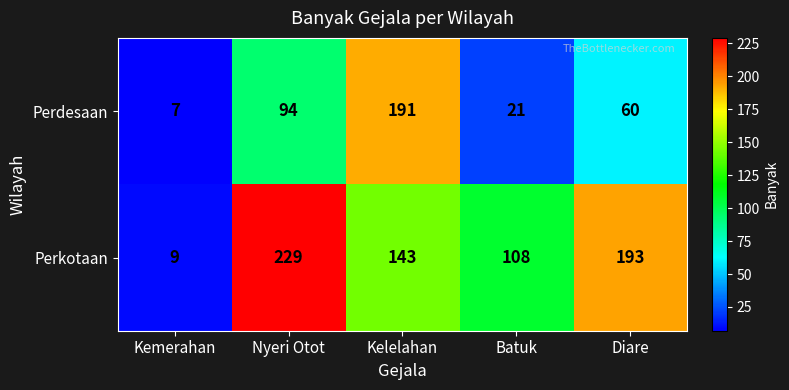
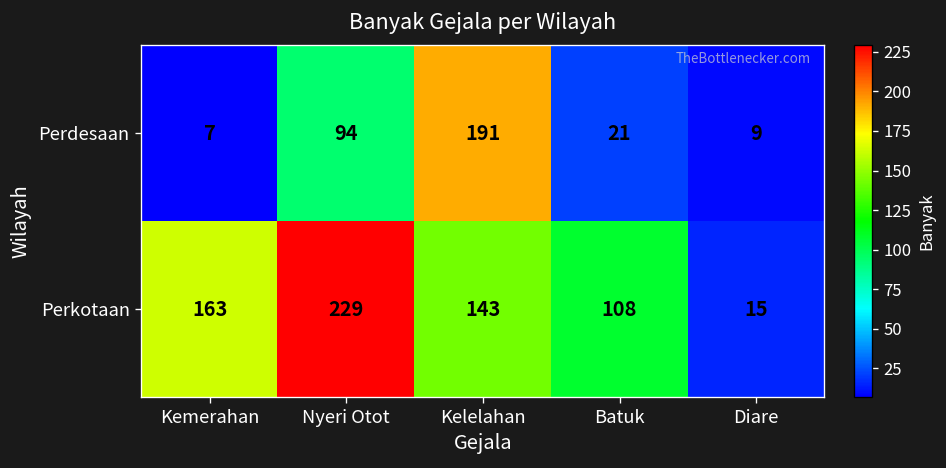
  {
    "Perdesaan": {
      "Kemerahan": 7,
      "Nyeri Otot": 94,
      "Kelelahan": 191,
      "Batuk": 21,
-     "Diare": 60
+     "Diare": 9
    },
    "Perkotaan": {
-     "Kemerahan": 9,
+     "Kemerahan": 163,
      "Nyeri Otot": 229,
      "Kelelahan": 143,
      "Batuk": 108,
-     "Diare": 193
+     "Diare": 15
    }
  }
